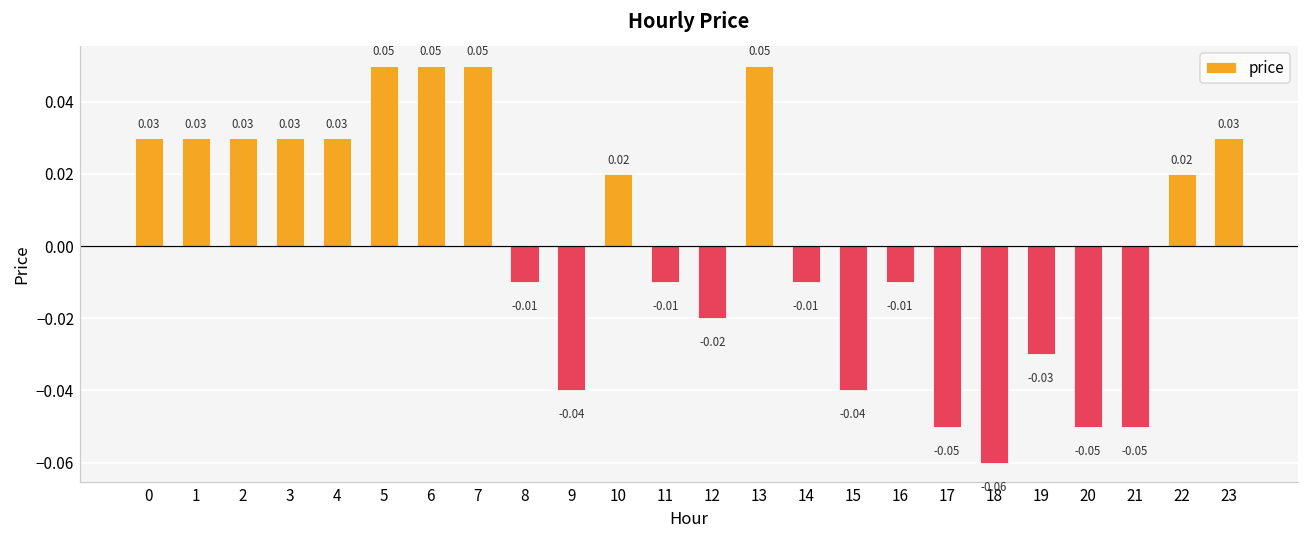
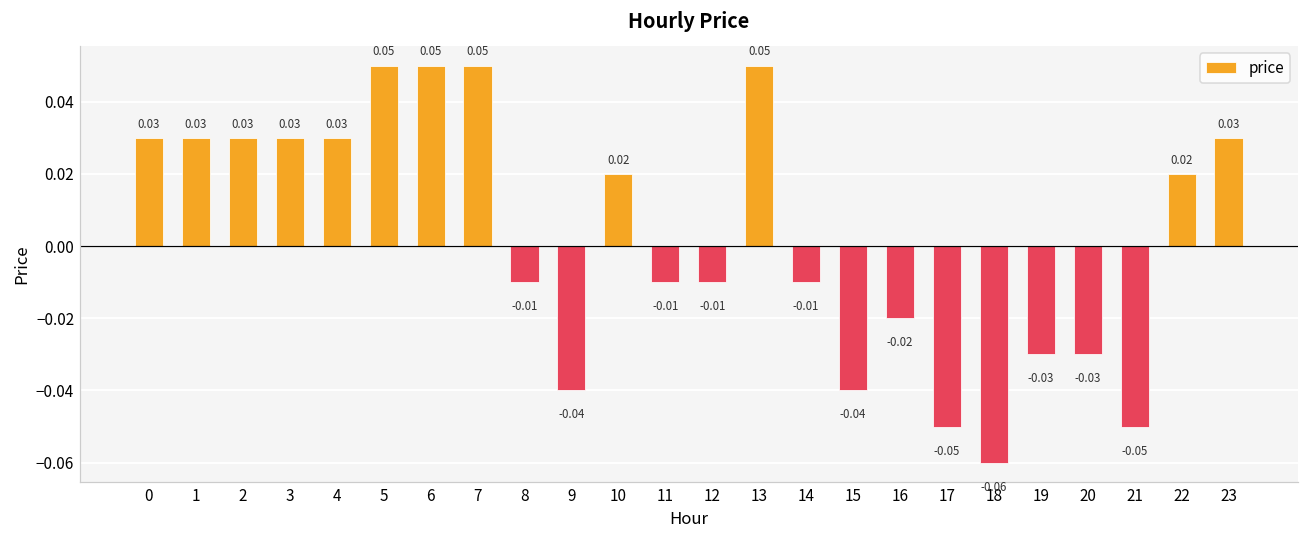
  {
    "0": 0.03,
    "1": 0.03,
    "2": 0.03,
    "3": 0.03,
    "4": 0.03,
    "5": 0.05,
    "6": 0.05,
    "7": 0.05,
    "8": -0.01,
    "9": -0.04,
    "10": 0.02,
    "11": -0.01,
-   "12": -0.02,
+   "12": -0.01,
    "13": 0.05,
    "14": -0.01,
    "15": -0.04,
-   "16": -0.01,
+   "16": -0.02,
    "17": -0.05,
    "18": -0.06,
    "19": -0.03,
-   "20": -0.05,
+   "20": -0.03,
    "21": -0.05,
    "22": 0.02,
    "23": 0.03
  }
